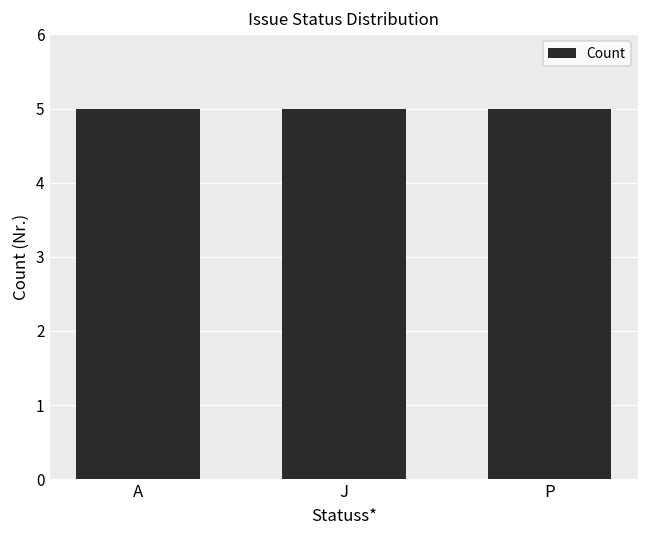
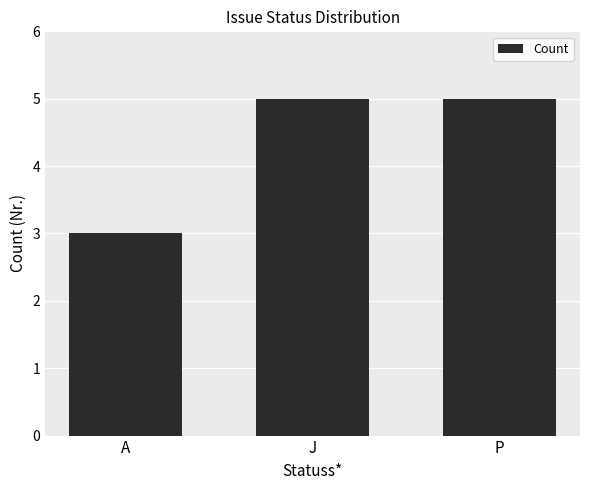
  {
-   "A": 5,
+   "A": 3,
    "J": 5,
    "P": 5
  }
